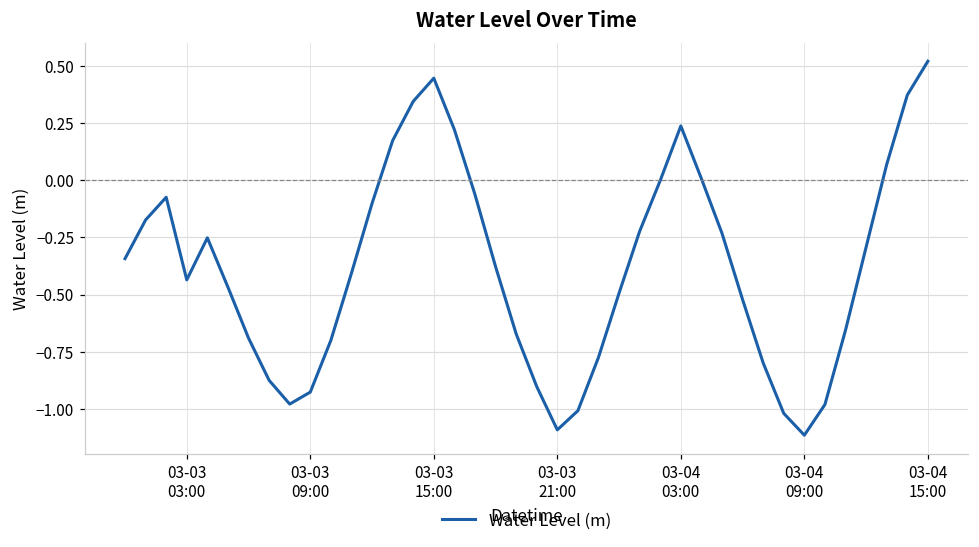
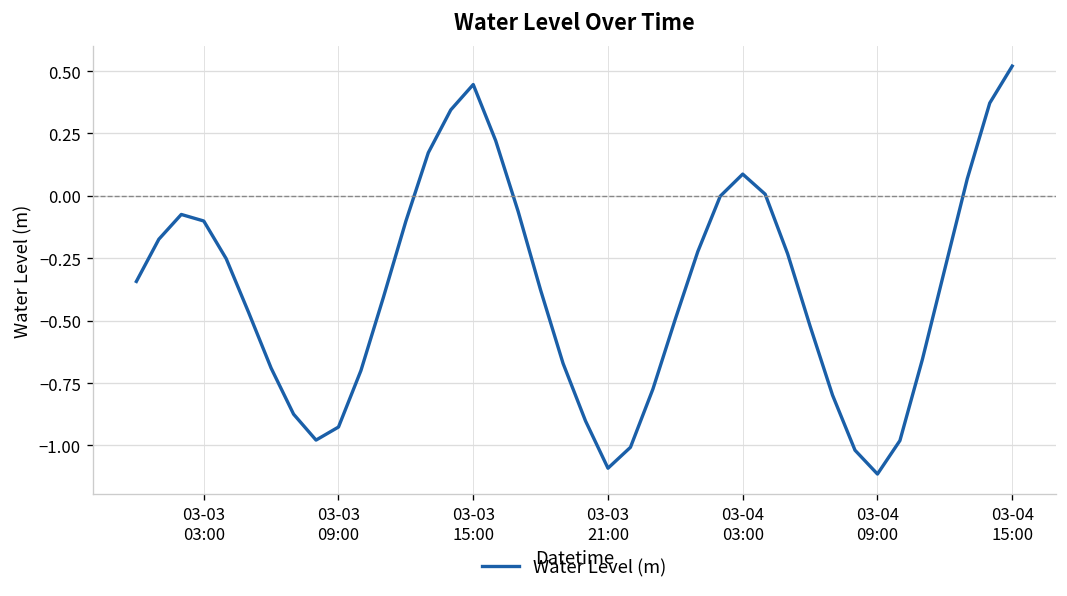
  {
-   "03-03 03:00": -0.44,
+   "03-03 03:00": -0.10,
    "03-03 09:00": -0.93,
    "03-03 15:00": 0.45,
    "03-03 21:00": -1.09,
-   "03-04 03:00": 0.24,
+   "03-04 03:00": 0.09,
    "03-04 09:00": -1.11,
    "03-04 15:00": 0.52
  }
